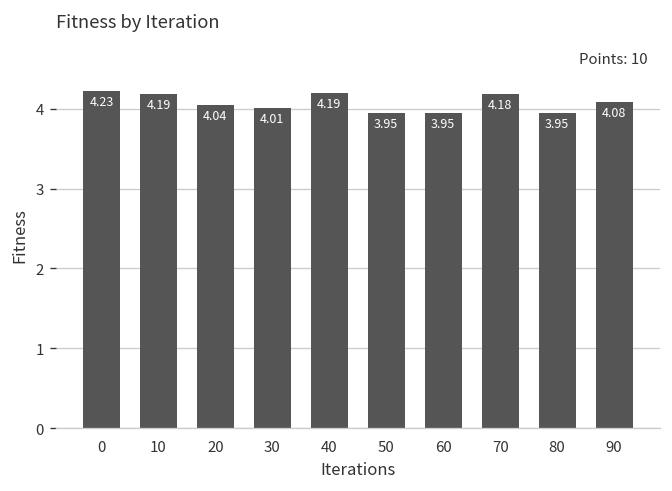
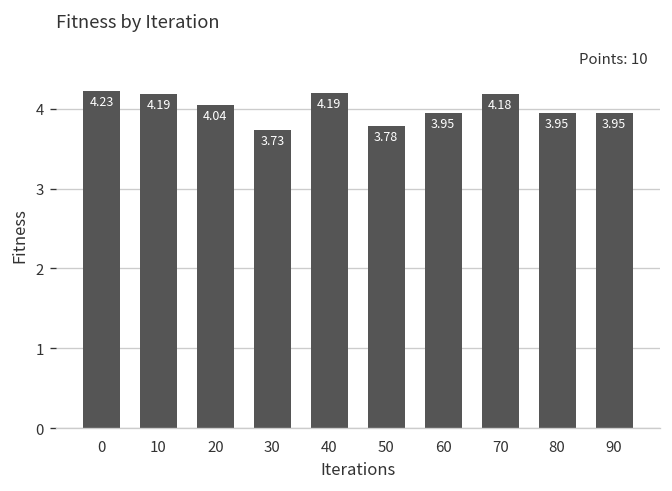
  {
    "0": 4.23,
    "10": 4.19,
    "20": 4.04,
-   "30": 4.01,
+   "30": 3.73,
    "40": 4.19,
-   "50": 3.95,
+   "50": 3.78,
    "60": 3.95,
    "70": 4.18,
    "80": 3.95,
-   "90": 4.08
+   "90": 3.95
  }
